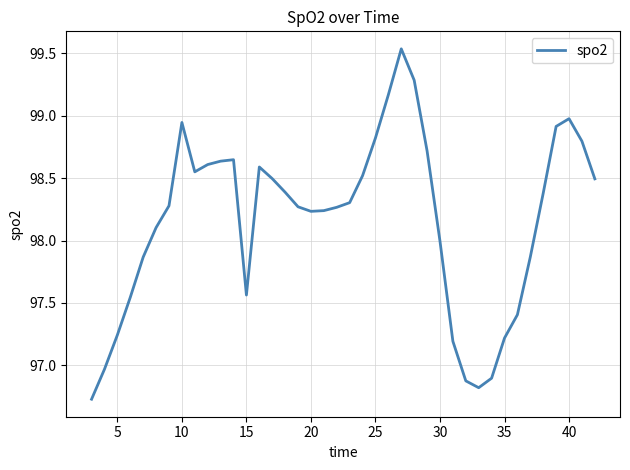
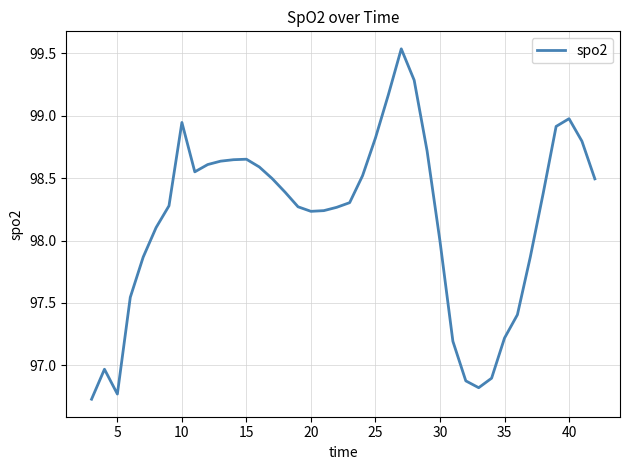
  {
-   "5": 97.24,
+   "5": 96.77,
    "10": 98.95,
-   "15": 97.56,
+   "15": 98.65,
    "20": 98.23,
    "25": 98.82,
    "30": 98.00,
    "35": 97.22,
    "40": 98.98
  }
